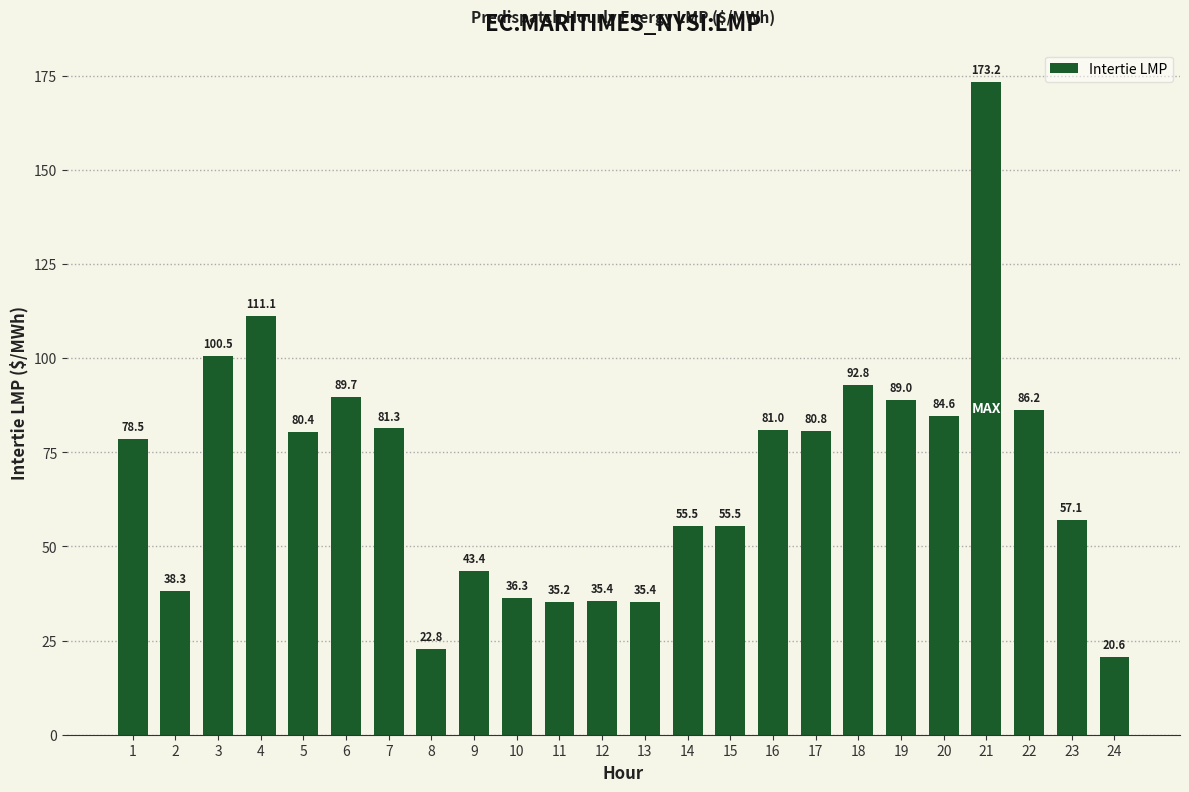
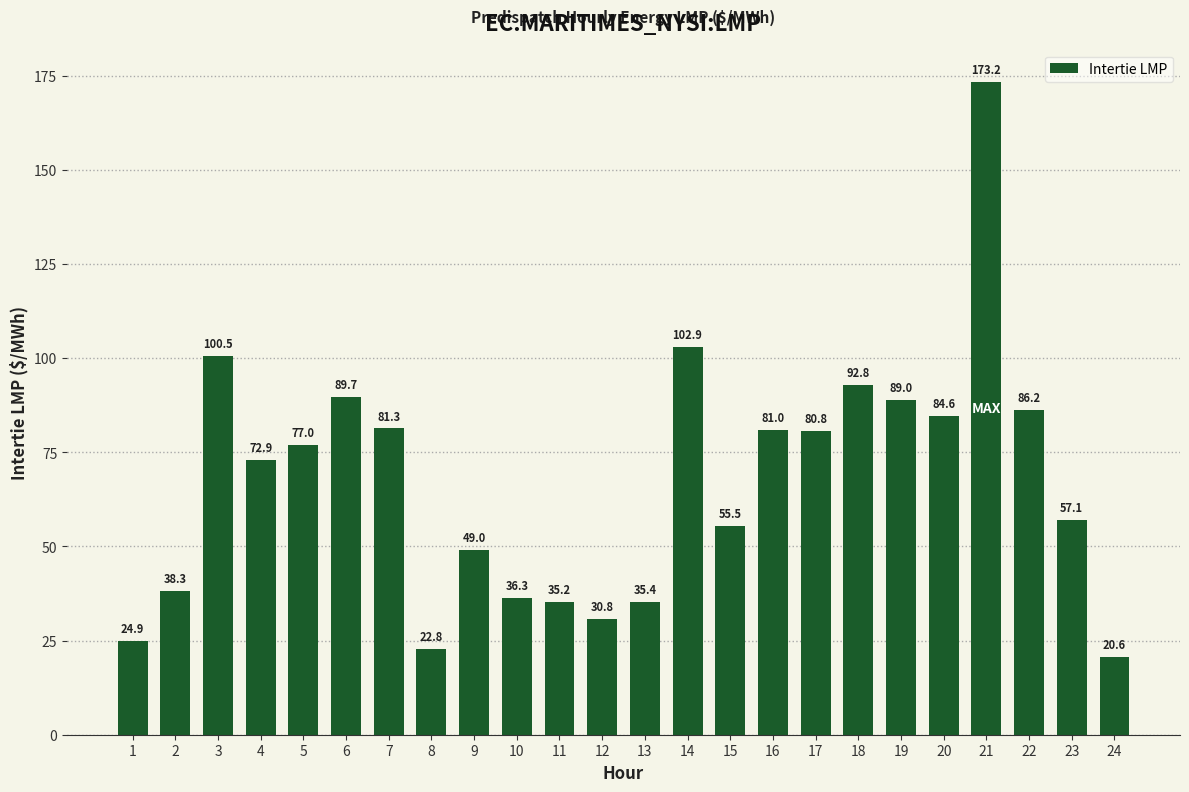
  {
-   "1": 78.5,
+   "1": 24.9,
    "2": 38.3,
    "3": 100.5,
-   "4": 111.1,
-   "5": 80.4,
+   "4": 72.9,
+   "5": 77.0,
    "6": 89.7,
    "7": 81.3,
    "8": 22.8,
-   "9": 43.4,
+   "9": 49.0,
    "10": 36.3,
    "11": 35.2,
-   "12": 35.4,
+   "12": 30.8,
    "13": 35.4,
-   "14": 55.5,
+   "14": 102.9,
    "15": 55.5,
    "16": 81.0,
    "17": 80.8,
    "18": 92.8,
    "19": 89.0,
    "20": 84.6,
    "21": 173.2,
    "22": 86.2,
    "23": 57.1,
    "24": 20.6
  }
